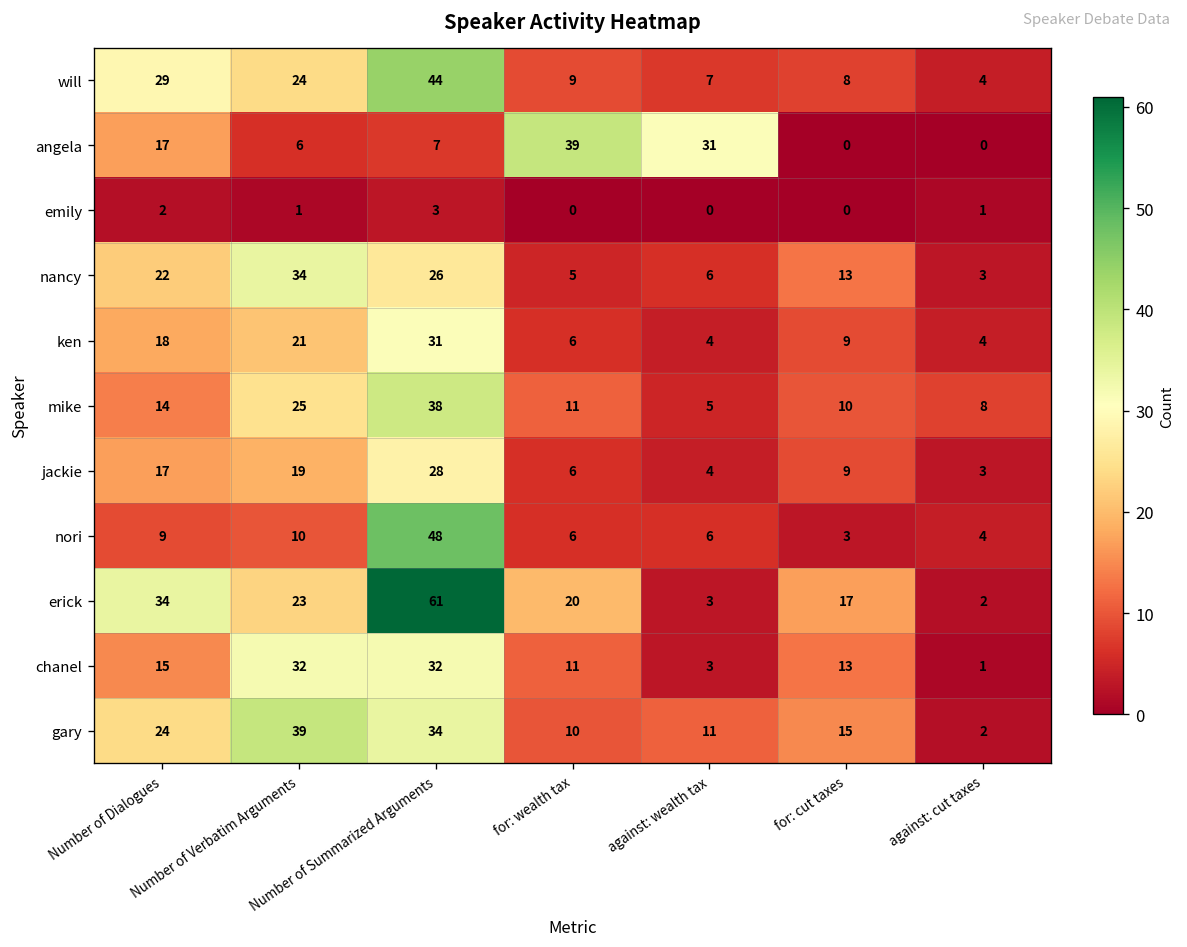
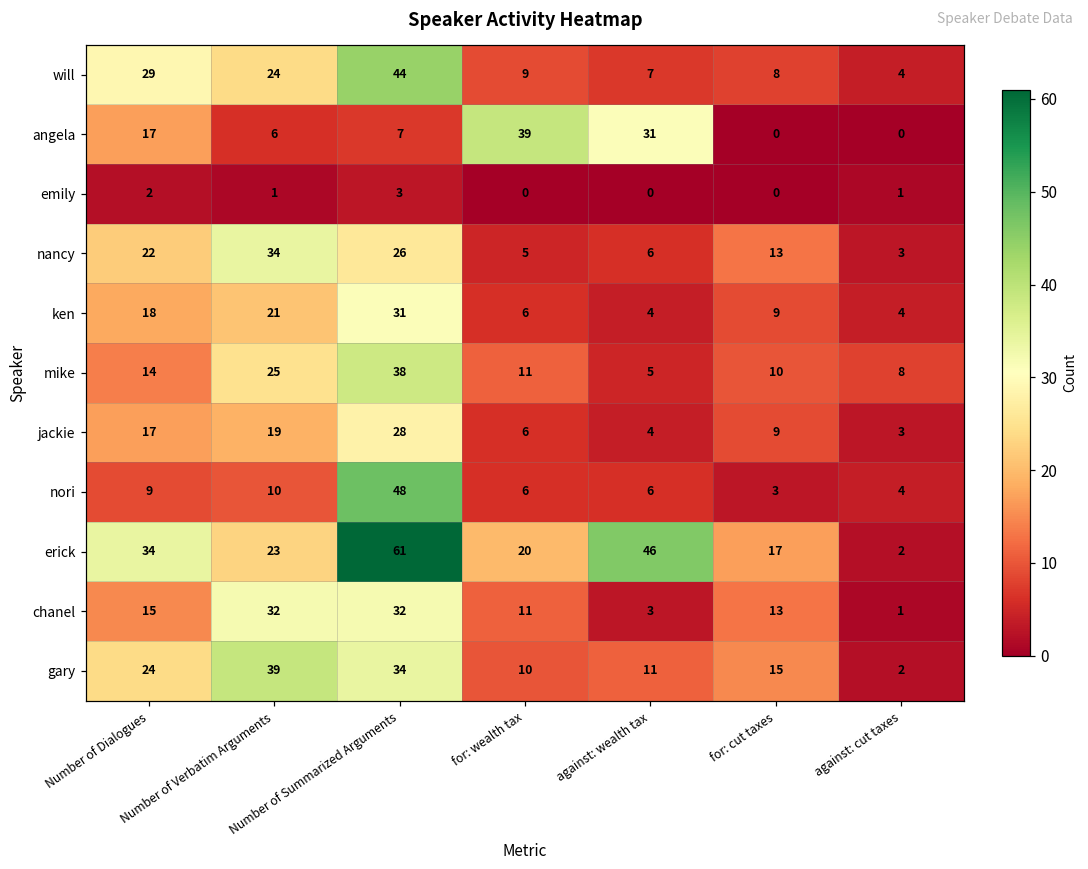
  {
    "will": {
      "Number of Dialogues": 29,
      "Number of Verbatim Arguments": 24,
      "Number of Summarized Arguments": 44,
      "for: wealth tax": 9,
      "against: wealth tax": 7,
      "for: cut taxes": 8,
      "against: cut taxes": 4
    },
    "angela": {
      "Number of Dialogues": 17,
      "Number of Verbatim Arguments": 6,
      "Number of Summarized Arguments": 7,
      "for: wealth tax": 39,
      "against: wealth tax": 31,
      "for: cut taxes": 0,
      "against: cut taxes": 0
    },
    "emily": {
      "Number of Dialogues": 2,
      "Number of Verbatim Arguments": 1,
      "Number of Summarized Arguments": 3,
      "for: wealth tax": 0,
      "against: wealth tax": 0,
      "for: cut taxes": 0,
      "against: cut taxes": 1
    },
    "nancy": {
      "Number of Dialogues": 22,
      "Number of Verbatim Arguments": 34,
      "Number of Summarized Arguments": 26,
      "for: wealth tax": 5,
      "against: wealth tax": 6,
      "for: cut taxes": 13,
      "against: cut taxes": 3
    },
    "ken": {
      "Number of Dialogues": 18,
      "Number of Verbatim Arguments": 21,
      "Number of Summarized Arguments": 31,
      "for: wealth tax": 6,
      "against: wealth tax": 4,
      "for: cut taxes": 9,
      "against: cut taxes": 4
    },
    "mike": {
      "Number of Dialogues": 14,
      "Number of Verbatim Arguments": 25,
      "Number of Summarized Arguments": 38,
      "for: wealth tax": 11,
      "against: wealth tax": 5,
      "for: cut taxes": 10,
      "against: cut taxes": 8
    },
    "jackie": {
      "Number of Dialogues": 17,
      "Number of Verbatim Arguments": 19,
      "Number of Summarized Arguments": 28,
      "for: wealth tax": 6,
      "against: wealth tax": 4,
      "for: cut taxes": 9,
      "against: cut taxes": 3
    },
    "nori": {
      "Number of Dialogues": 9,
      "Number of Verbatim Arguments": 10,
      "Number of Summarized Arguments": 48,
      "for: wealth tax": 6,
      "against: wealth tax": 6,
      "for: cut taxes": 3,
      "against: cut taxes": 4
    },
    "erick": {
      "Number of Dialogues": 34,
      "Number of Verbatim Arguments": 23,
      "Number of Summarized Arguments": 61,
      "for: wealth tax": 20,
-     "against: wealth tax": 3,
+     "against: wealth tax": 46,
      "for: cut taxes": 17,
      "against: cut taxes": 2
    },
    "chanel": {
      "Number of Dialogues": 15,
      "Number of Verbatim Arguments": 32,
      "Number of Summarized Arguments": 32,
      "for: wealth tax": 11,
      "against: wealth tax": 3,
      "for: cut taxes": 13,
      "against: cut taxes": 1
    },
    "gary": {
      "Number of Dialogues": 24,
      "Number of Verbatim Arguments": 39,
      "Number of Summarized Arguments": 34,
      "for: wealth tax": 10,
      "against: wealth tax": 11,
      "for: cut taxes": 15,
      "against: cut taxes": 2
    }
  }
